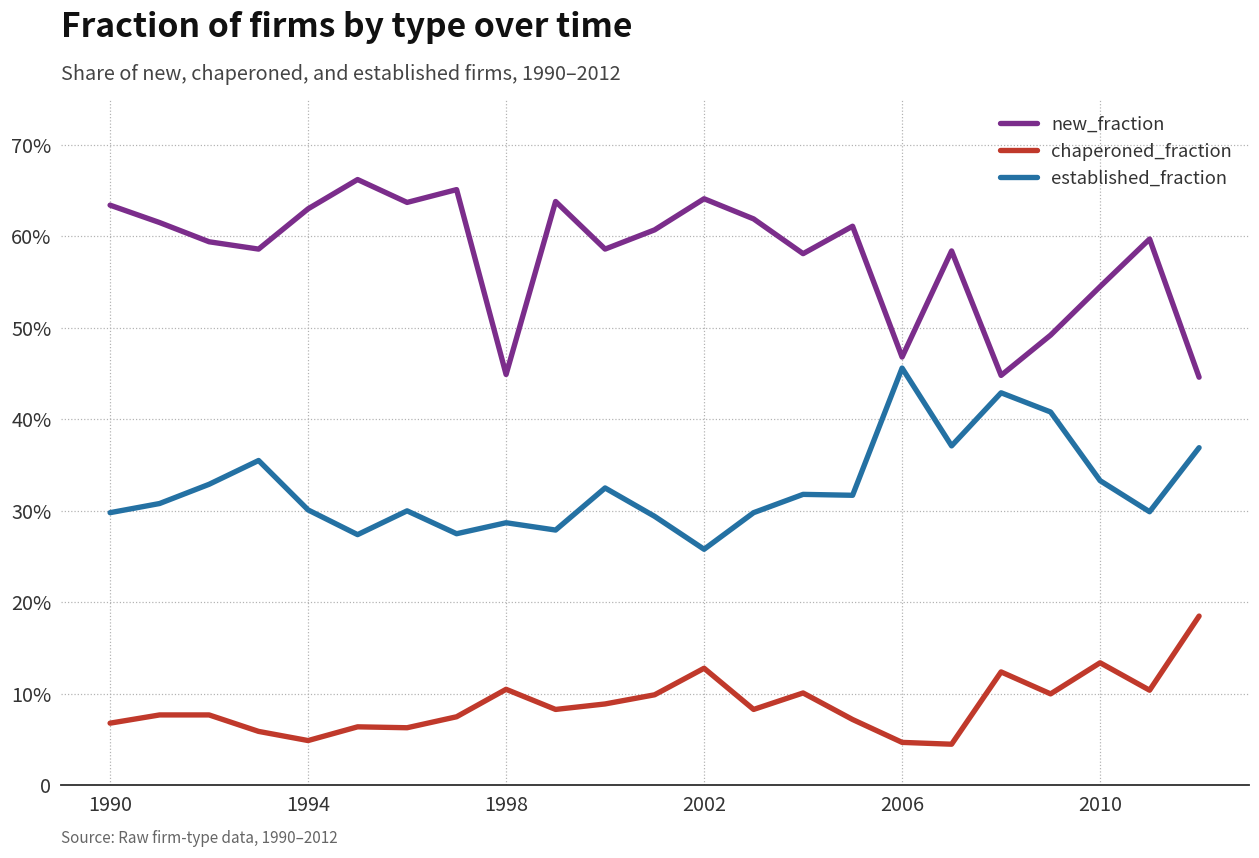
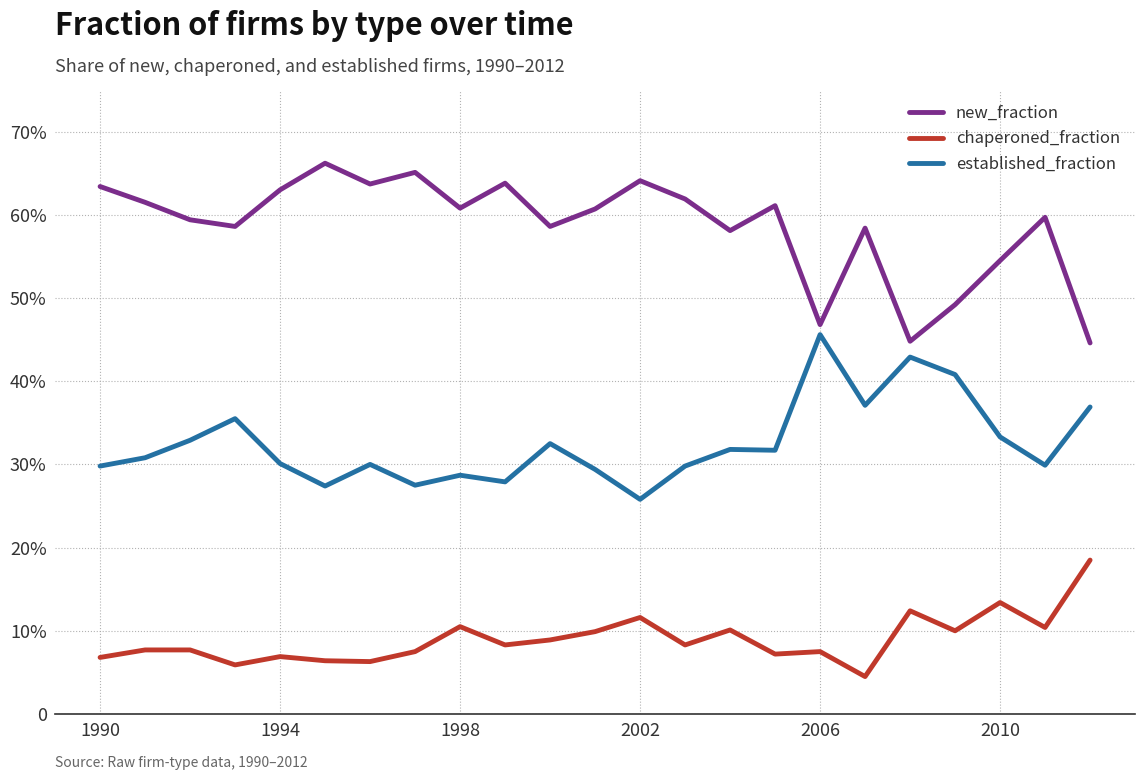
  {
    "new_fraction": {
      "1990": "63%",
      "1994": "63%",
-     "1998": "45%",
+     "1998": "61%",
      "2002": "64%",
      "2006": "47%",
      "2010": "55%"
    },
    "chaperoned_fraction": {
      "1990": "7%",
-     "1994": "5%",
+     "1994": "7%",
      "1998": "11%",
-     "2002": "13%",
-     "2006": "5%",
+     "2002": "12%",
+     "2006": "8%",
      "2010": "13%"
    },
    "established_fraction": {
      "1990": "30%",
      "1994": "30%",
      "1998": "29%",
      "2002": "26%",
      "2006": "46%",
      "2010": "33%"
    }
  }
